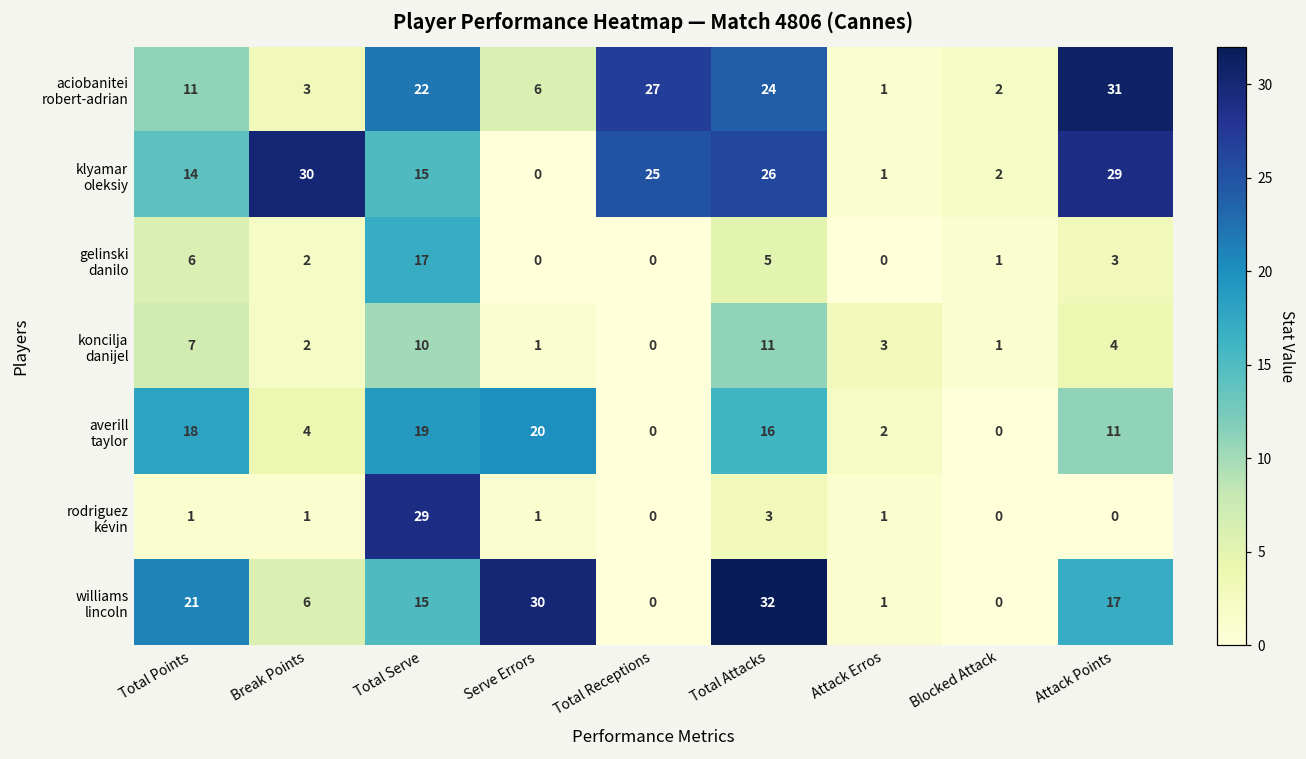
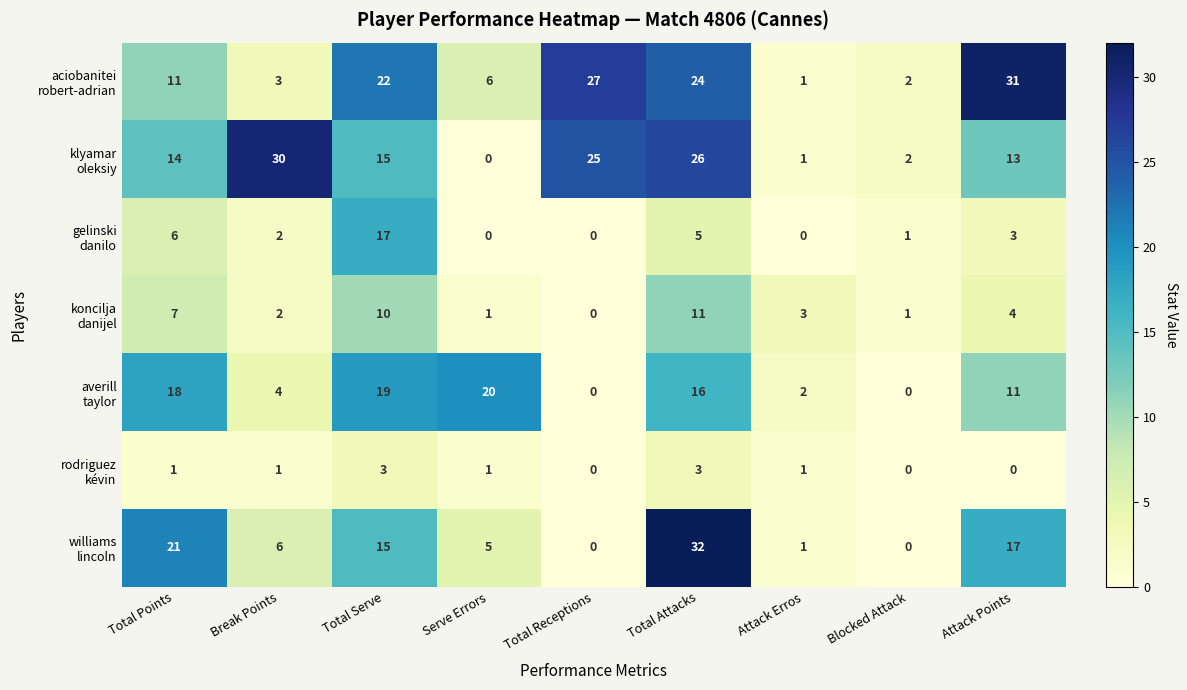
  {
    "aciobanitei robert-adrian": {
      "Total Points": 11,
      "Break Points": 3,
      "Total Serve": 22,
      "Serve Errors": 6,
      "Total Receptions": 27,
      "Total Attacks": 24,
      "Attack Erros": 1,
      "Blocked Attack": 2,
      "Attack Points": 31
    },
    "klyamar oleksiy": {
      "Total Points": 14,
      "Break Points": 30,
      "Total Serve": 15,
      "Serve Errors": 0,
      "Total Receptions": 25,
      "Total Attacks": 26,
      "Attack Erros": 1,
      "Blocked Attack": 2,
-     "Attack Points": 29
+     "Attack Points": 13
    },
    "gelinski danilo": {
      "Total Points": 6,
      "Break Points": 2,
      "Total Serve": 17,
      "Serve Errors": 0,
      "Total Receptions": 0,
      "Total Attacks": 5,
      "Attack Erros": 0,
      "Blocked Attack": 1,
      "Attack Points": 3
    },
    "koncilja danijel": {
      "Total Points": 7,
      "Break Points": 2,
      "Total Serve": 10,
      "Serve Errors": 1,
      "Total Receptions": 0,
      "Total Attacks": 11,
      "Attack Erros": 3,
      "Blocked Attack": 1,
      "Attack Points": 4
    },
    "averill taylor": {
      "Total Points": 18,
      "Break Points": 4,
      "Total Serve": 19,
      "Serve Errors": 20,
      "Total Receptions": 0,
      "Total Attacks": 16,
      "Attack Erros": 2,
      "Blocked Attack": 0,
      "Attack Points": 11
    },
    "rodriguez kévin": {
      "Total Points": 1,
      "Break Points": 1,
-     "Total Serve": 29,
+     "Total Serve": 3,
      "Serve Errors": 1,
      "Total Receptions": 0,
      "Total Attacks": 3,
      "Attack Erros": 1,
      "Blocked Attack": 0,
      "Attack Points": 0
    },
    "williams lincoln": {
      "Total Points": 21,
      "Break Points": 6,
      "Total Serve": 15,
-     "Serve Errors": 30,
+     "Serve Errors": 5,
      "Total Receptions": 0,
      "Total Attacks": 32,
      "Attack Erros": 1,
      "Blocked Attack": 0,
      "Attack Points": 17
    }
  }
